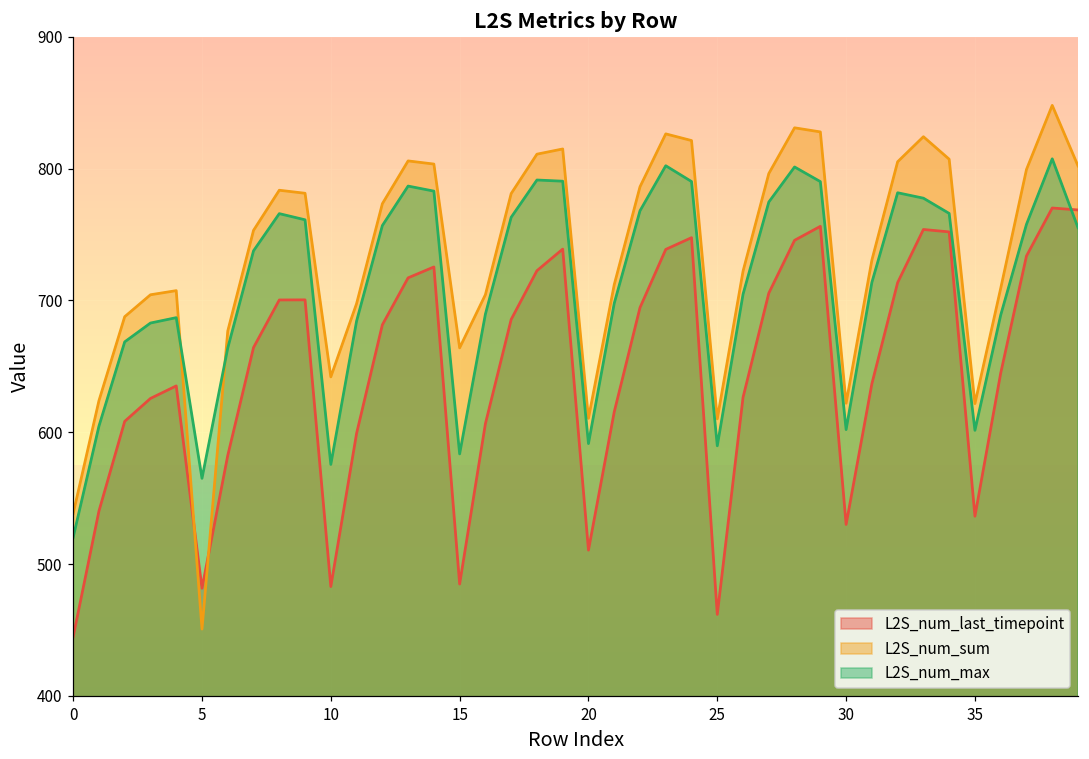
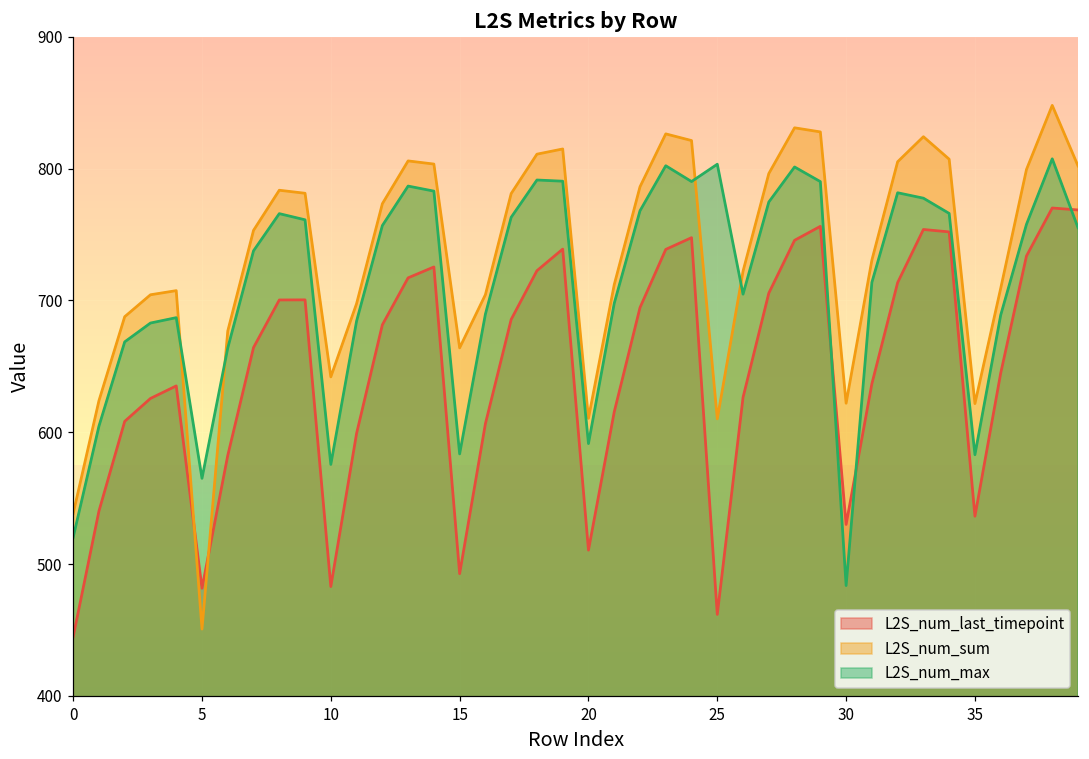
  {
    "L2S_num_last_timepoint": {
      "0": 445,
      "5": 482,
      "10": 483,
-     "15": 485,
+     "15": 493,
      "20": 511,
      "25": 462,
      "30": 530,
      "35": 536
    },
    "L2S_num_sum": {
      "0": 538,
      "5": 451,
      "10": 642,
      "15": 664,
      "20": 611,
      "25": 610,
      "30": 622,
      "35": 622
    },
    "L2S_num_max": {
      "0": 520,
      "5": 565,
      "10": 576,
      "15": 584,
      "20": 591,
-     "25": 590,
-     "30": 602,
-     "35": 601
+     "25": 803,
+     "30": 484,
+     "35": 583
    }
  }
